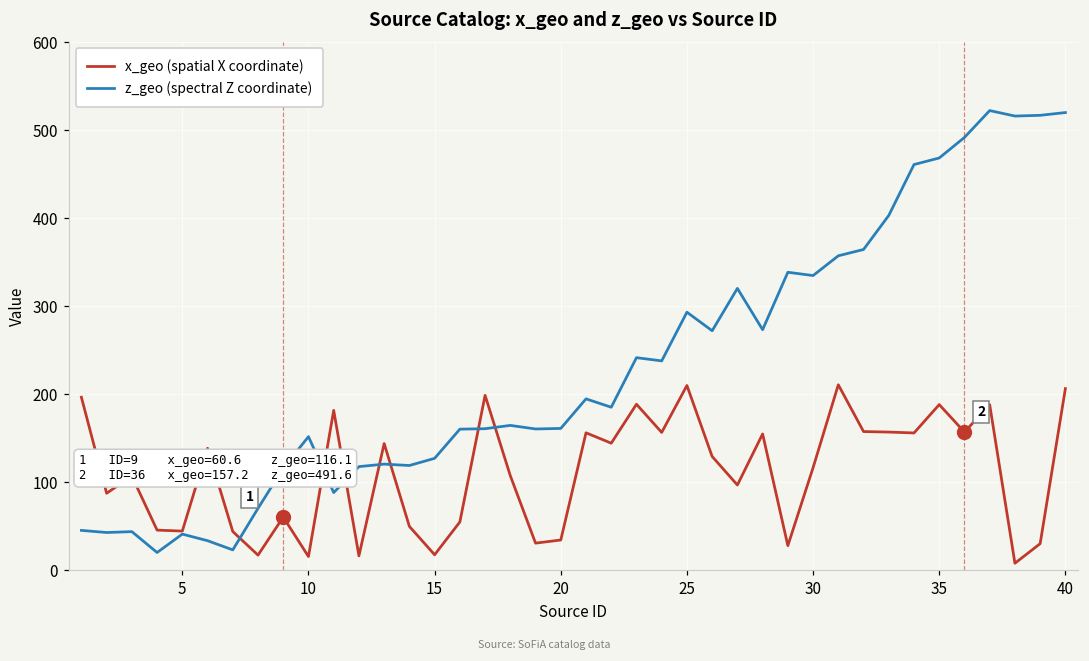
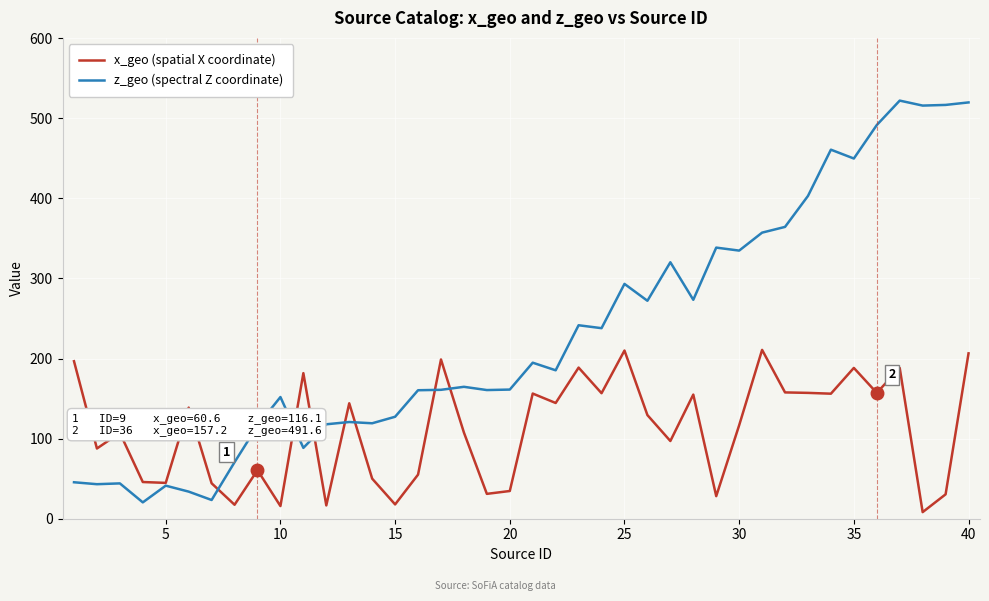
  {
    "z_geo (spectral Z coordinate)": {
      "5": 40,
      "10": 150,
      "15": 130,
      "20": 160,
      "25": 290,
      "30": 330,
-     "35": 470,
+     "35": 450,
      "40": 520
    }
  }
